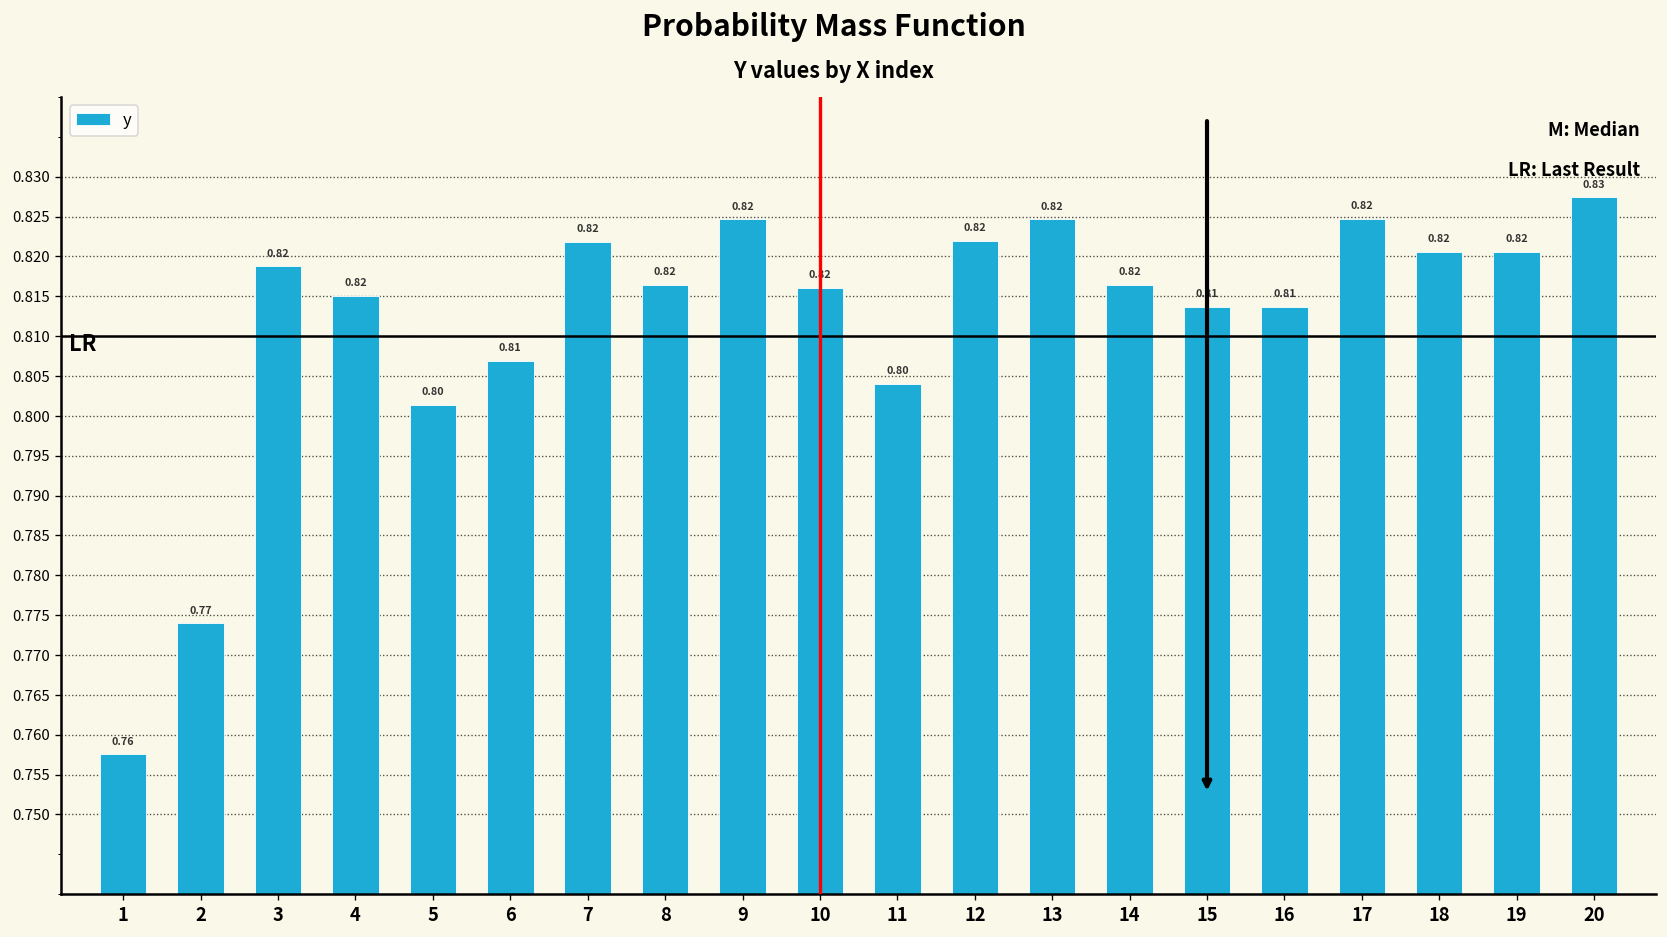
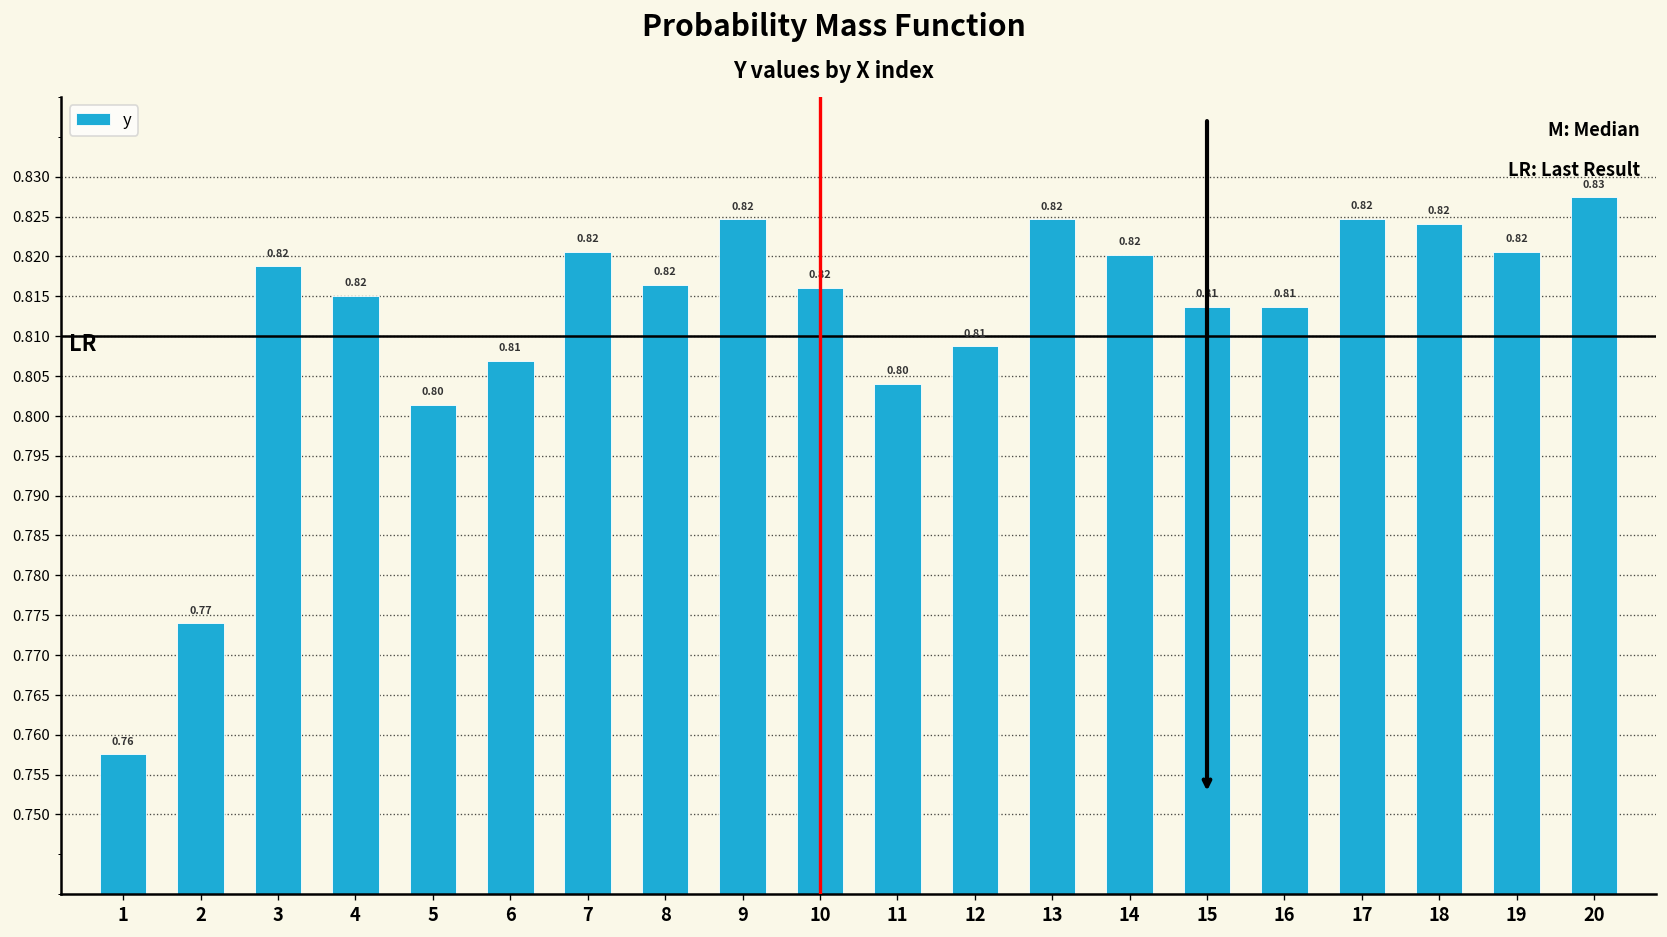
  {
    "1": 0.76,
    "2": 0.77,
    "3": 0.82,
    "4": 0.82,
    "5": 0.80,
    "6": 0.81,
-   "7": 0.822,
+   "7": 0.821,
    "8": 0.82,
    "9": 0.82,
    "10": 0.82,
    "11": 0.80,
-   "12": 0.82,
+   "12": 0.81,
    "13": 0.82,
-   "14": 0.816,
+   "14": 0.820,
    "15": 0.81,
    "16": 0.81,
    "17": 0.82,
-   "18": 0.821,
+   "18": 0.824,
    "19": 0.82,
    "20": 0.83
  }
